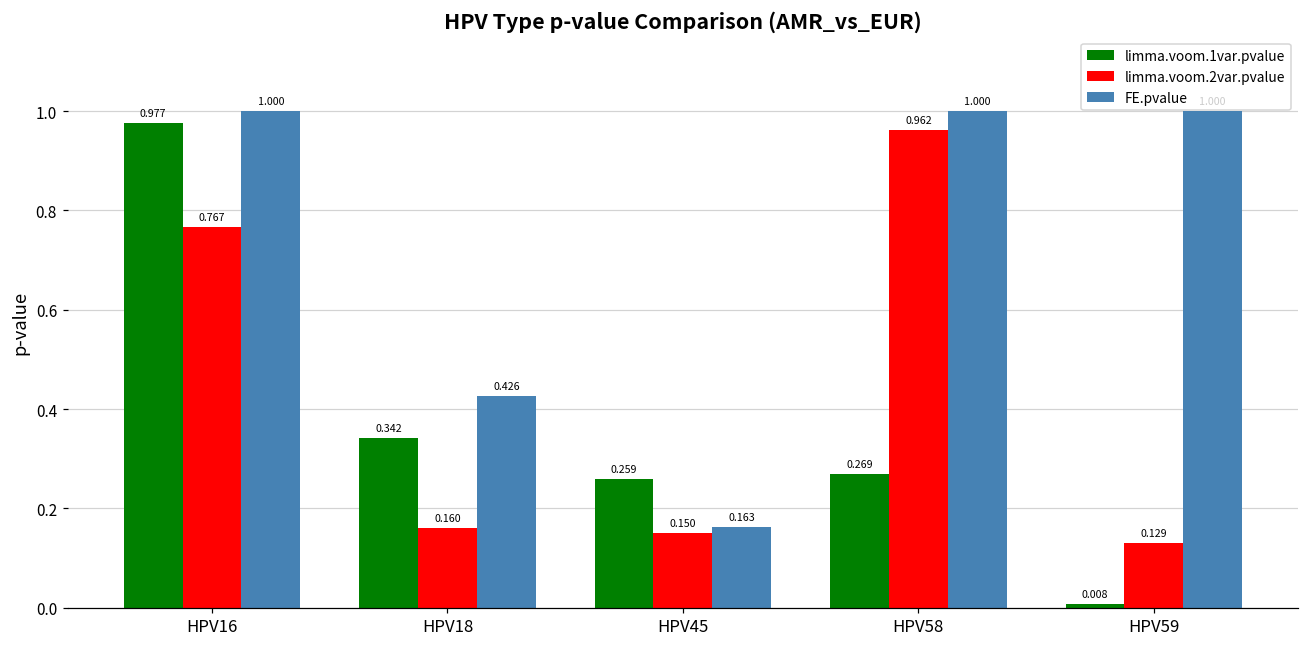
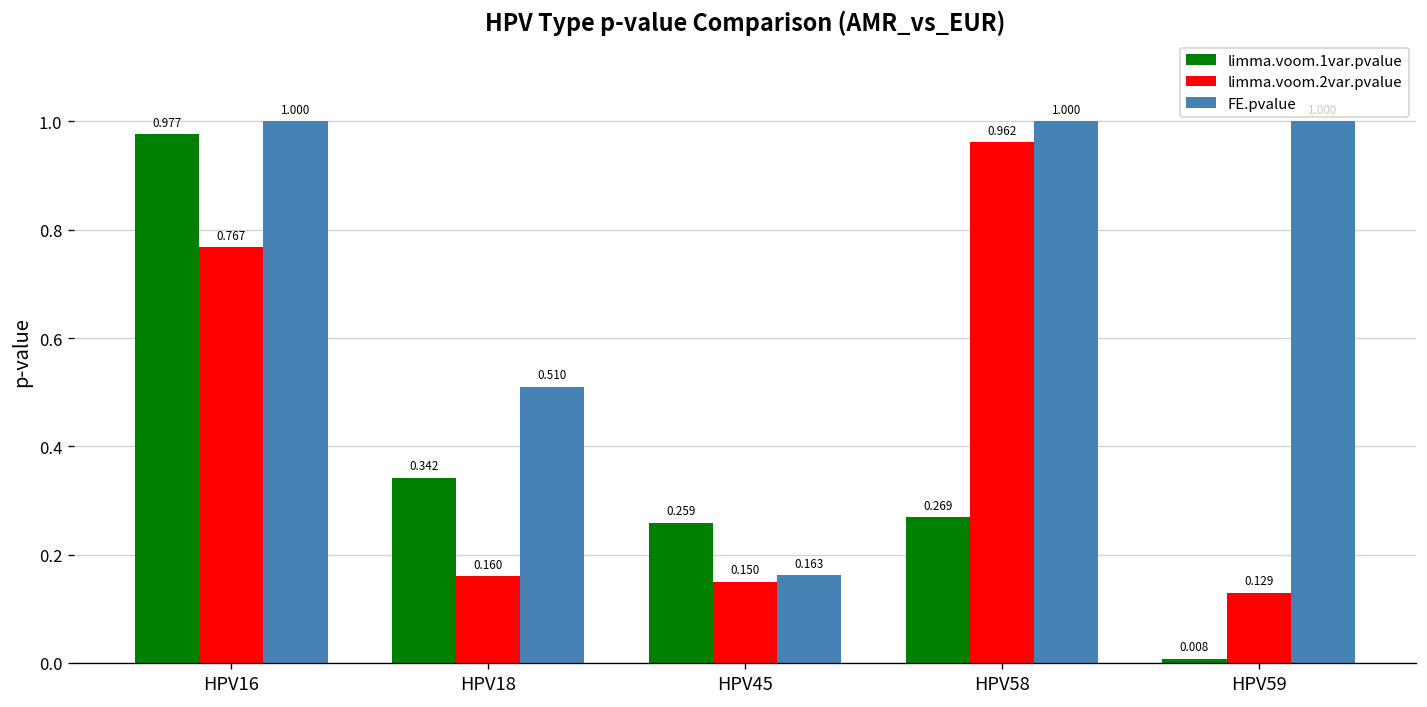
  {
    "limma.voom.1var.pvalue": {
      "HPV16": 0.977,
      "HPV18": 0.342,
      "HPV45": 0.259,
      "HPV58": 0.269,
      "HPV59": 0.008
    },
    "limma.voom.2var.pvalue": {
      "HPV16": 0.767,
      "HPV18": 0.160,
      "HPV45": 0.150,
      "HPV58": 0.962,
      "HPV59": 0.129
    },
    "FE.pvalue": {
      "HPV16": 1.000,
-     "HPV18": 0.426,
+     "HPV18": 0.510,
      "HPV45": 0.163,
      "HPV58": 1.000
    }
  }
